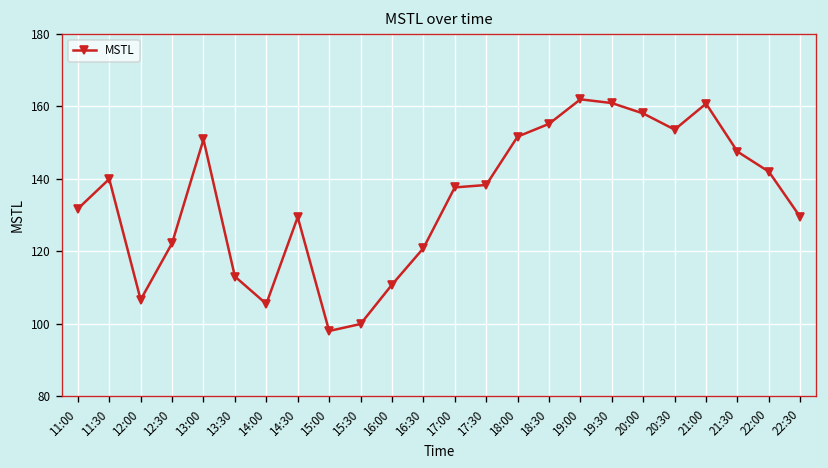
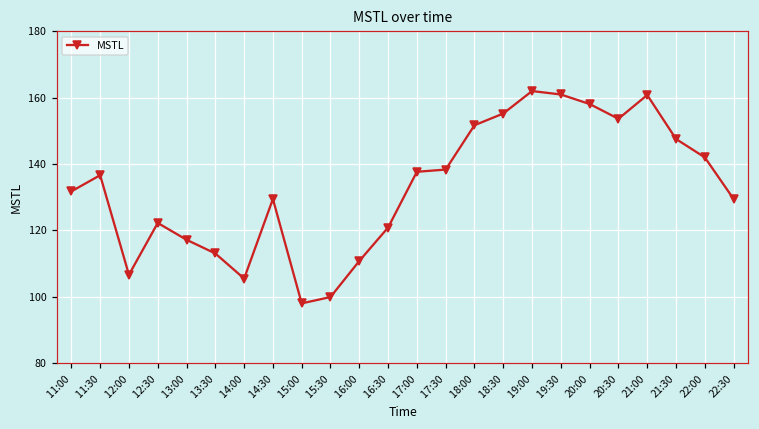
  {
    "11:00": 132,
-   "11:30": 140,
+   "11:30": 137,
    "12:00": 107,
    "12:30": 122,
-   "13:00": 151,
+   "13:00": 117,
    "13:30": 113,
    "14:00": 105,
    "14:30": 129,
    "15:00": 98,
    "15:30": 100,
    "16:00": 111,
    "16:30": 121,
    "17:00": 138,
    "17:30": 138,
    "18:00": 152,
    "18:30": 155,
    "19:00": 162,
    "19:30": 161,
    "20:00": 158,
    "20:30": 154,
    "21:00": 161,
    "21:30": 148,
    "22:00": 142,
    "22:30": 129
  }
